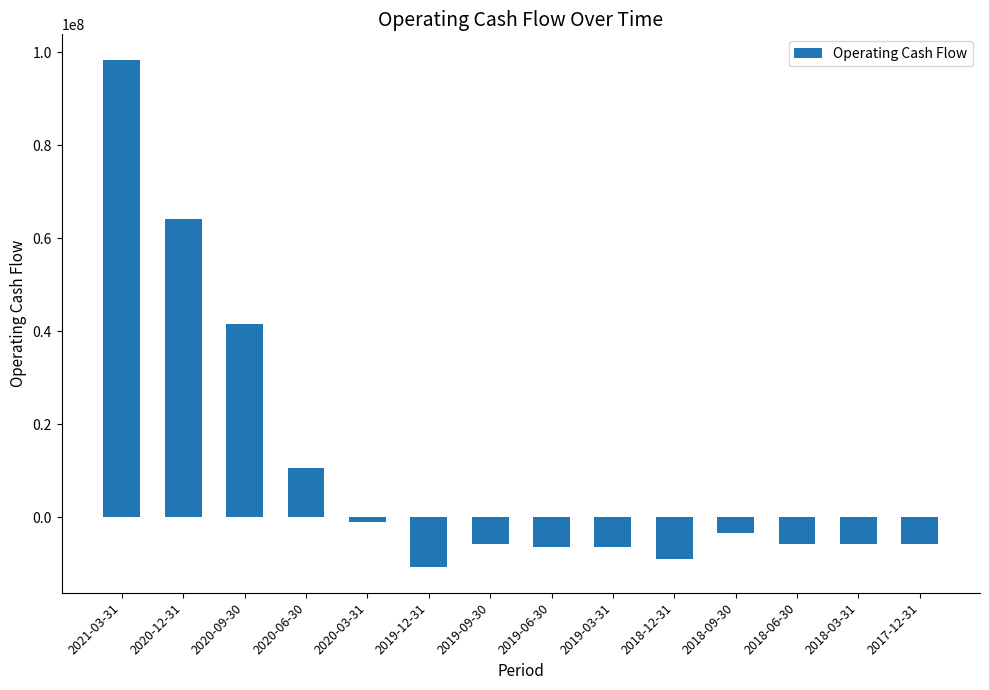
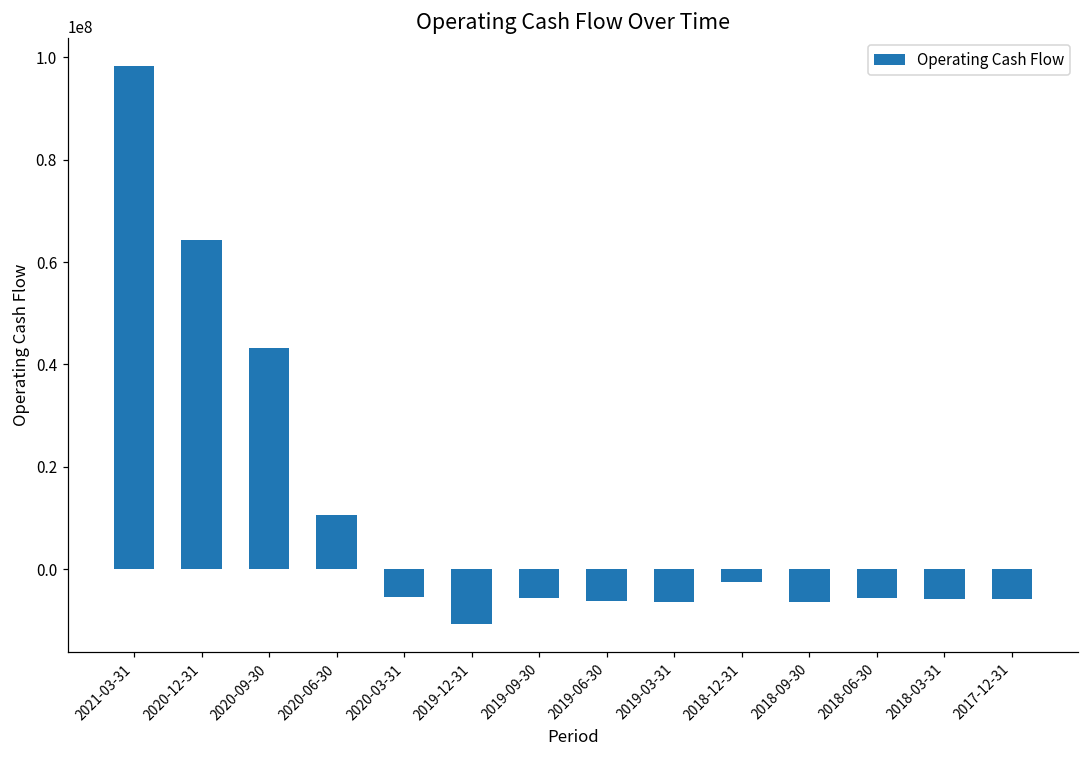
  {
    "2021-03-31": 98000000,
    "2020-12-31": 64000000,
-   "2020-09-30": 41000000,
+   "2020-09-30": 43000000,
    "2020-06-30": 11000000,
-   "2020-03-31": -1000000,
+   "2020-03-31": -5000000,
    "2019-12-31": -11000000,
    "2019-09-30": -6000000,
    "2019-06-30": -6000000,
    "2019-03-31": -6000000,
-   "2018-12-31": -9000000,
-   "2018-09-30": -3000000,
+   "2018-12-31": -3000000,
+   "2018-09-30": -6000000,
    "2018-06-30": -6000000,
    "2018-03-31": -6000000,
    "2017-12-31": -6000000
  }
